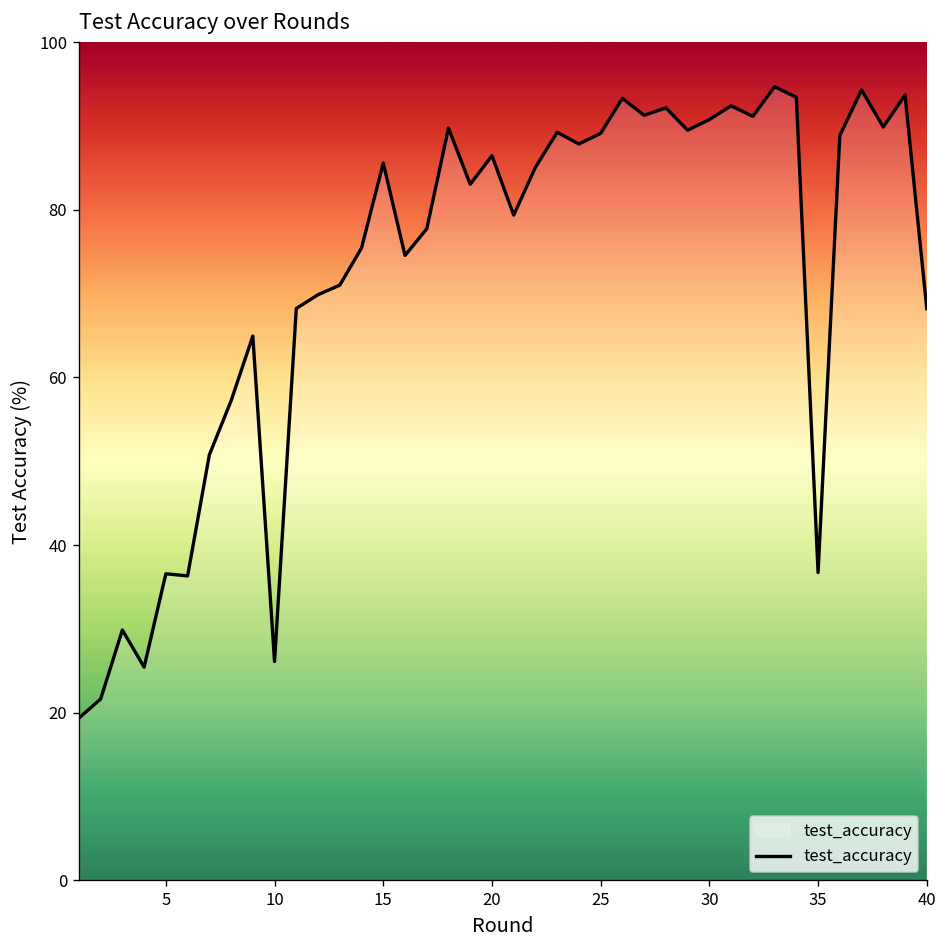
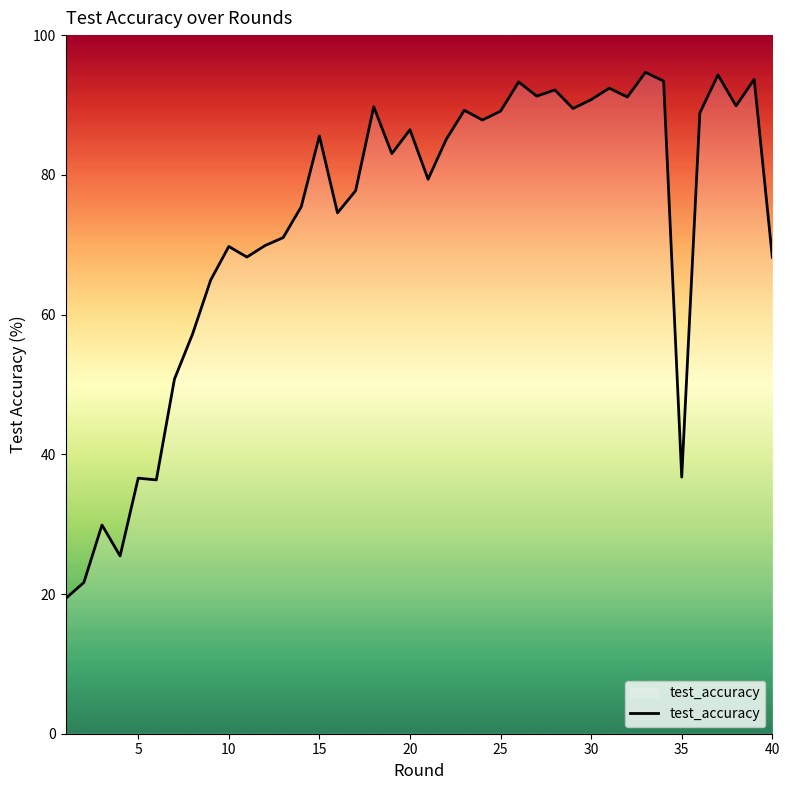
  {
    "5": 37,
-   "10": 26,
+   "10": 70,
    "15": 86,
    "20": 86,
    "25": 89,
    "30": 91,
    "35": 37,
    "40": 68
  }
